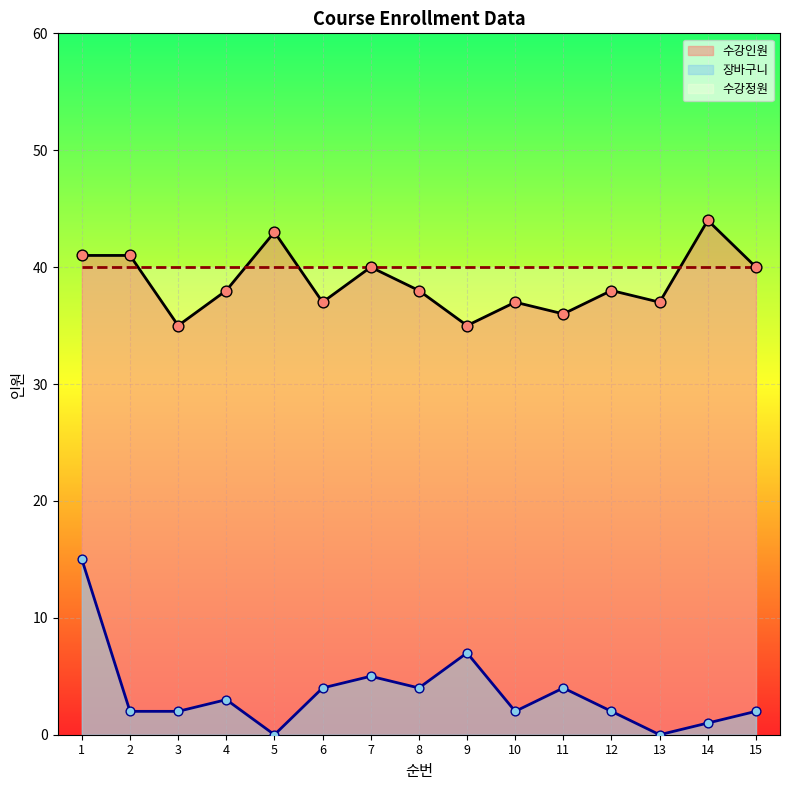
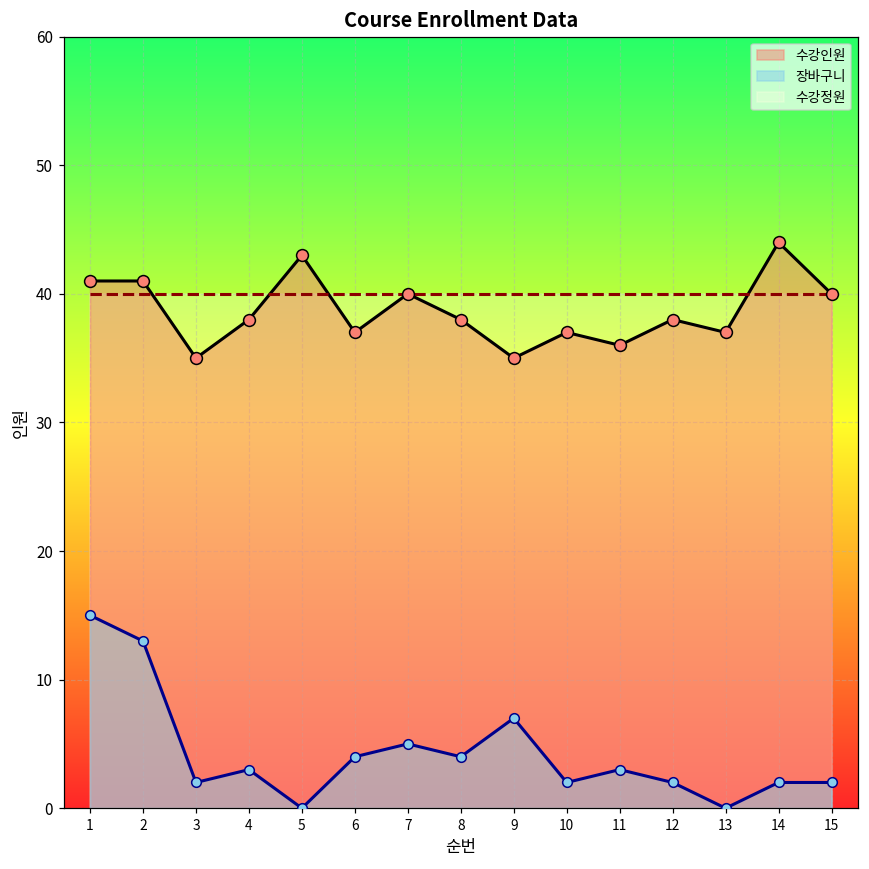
  {
    "수강인원": {
      "1": 41,
      "2": 41,
      "3": 35,
      "4": 38,
      "5": 43,
      "6": 37,
      "8": 38,
      "9": 35,
      "10": 37,
      "11": 36,
      "12": 38,
      "13": 37,
      "14": 44
    },
    "장바구니": {
      "1": 15,
-     "2": 2,
+     "2": 13,
      "3": 2,
      "4": 3,
      "5": 0,
      "6": 4,
      "7": 5,
      "8": 4,
      "9": 7,
      "10": 2,
-     "11": 4,
+     "11": 3,
      "12": 2,
      "13": 0,
-     "14": 1,
+     "14": 2,
      "15": 2
    },
    "수강정원": {
      "1": 40,
      "2": 40,
      "3": 40,
      "4": 40,
      "5": 40,
      "6": 40,
      "8": 40,
      "9": 40,
      "10": 40,
      "11": 40,
      "12": 40,
      "13": 40,
      "14": 40
    }
  }
